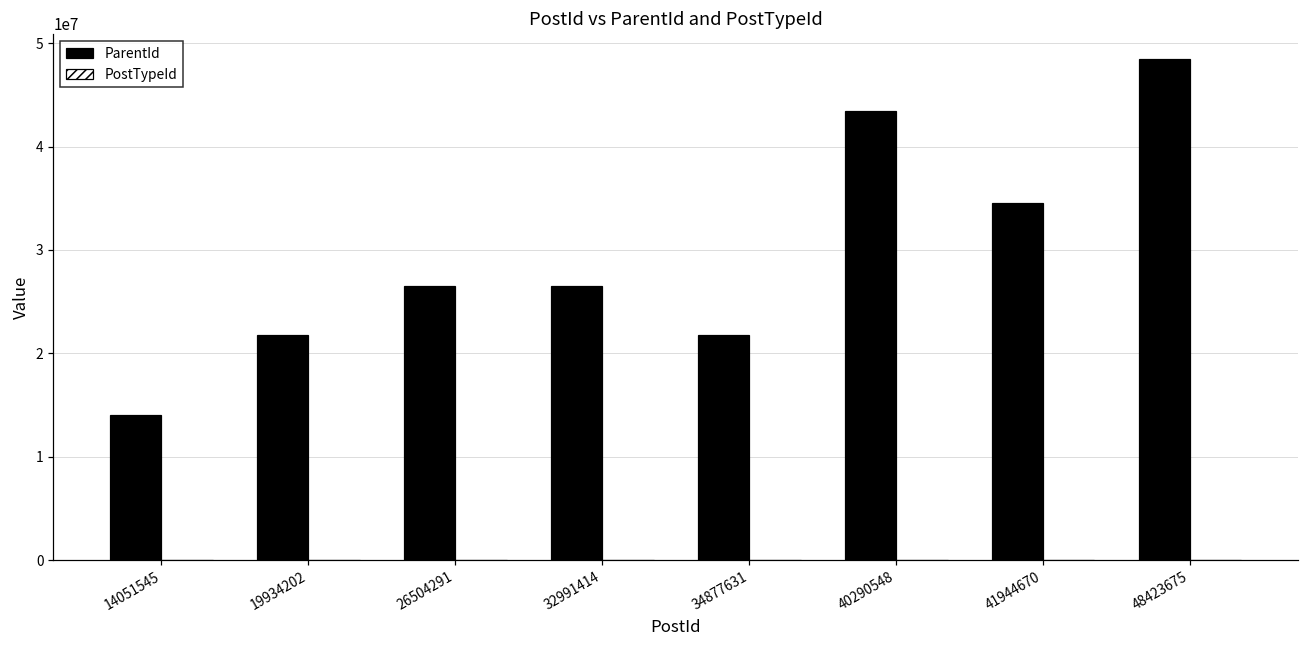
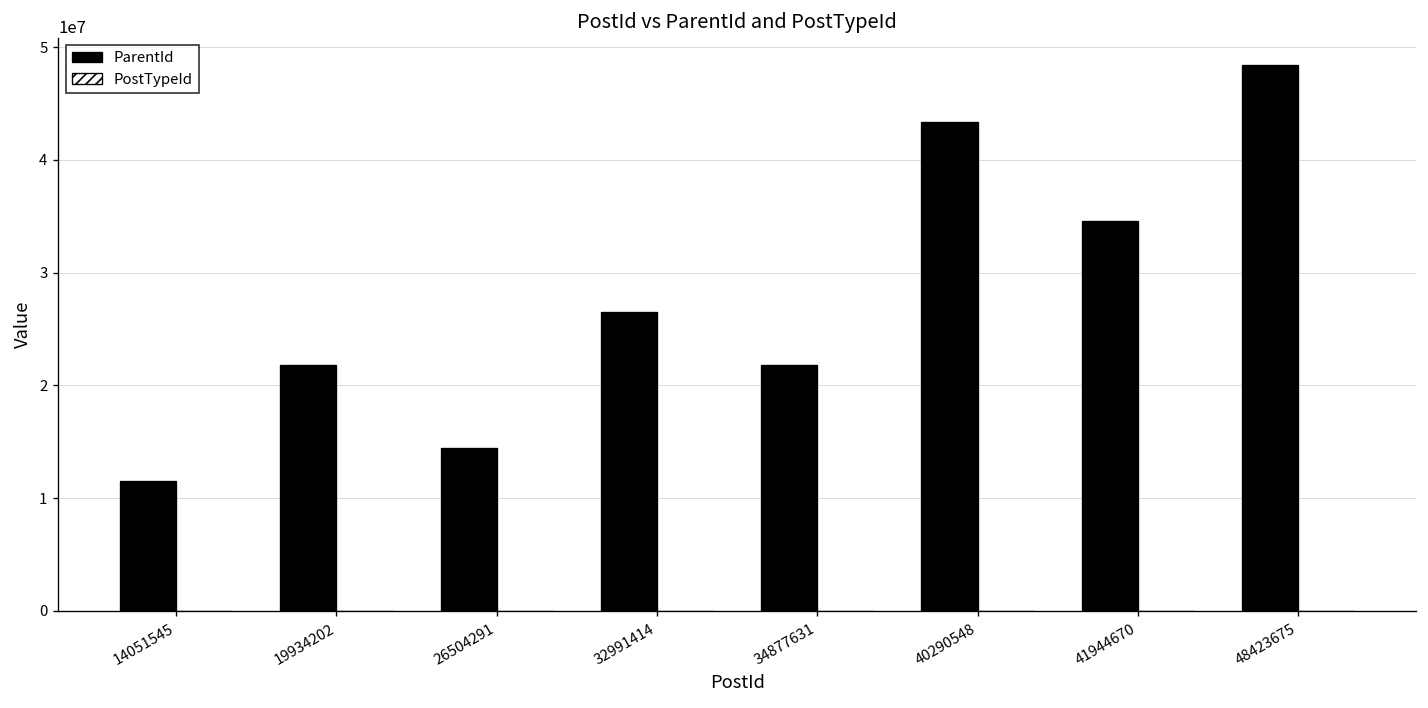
  {
    "ParentId": {
-     "14051545": 14000000,
+     "14051545": 12000000,
      "19934202": 22000000,
-     "26504291": 27000000,
+     "26504291": 14000000,
      "32991414": 26000000,
      "34877631": 22000000,
      "40290548": 43000000,
      "41944670": 35000000,
      "48423675": 48000000
    }
  }
